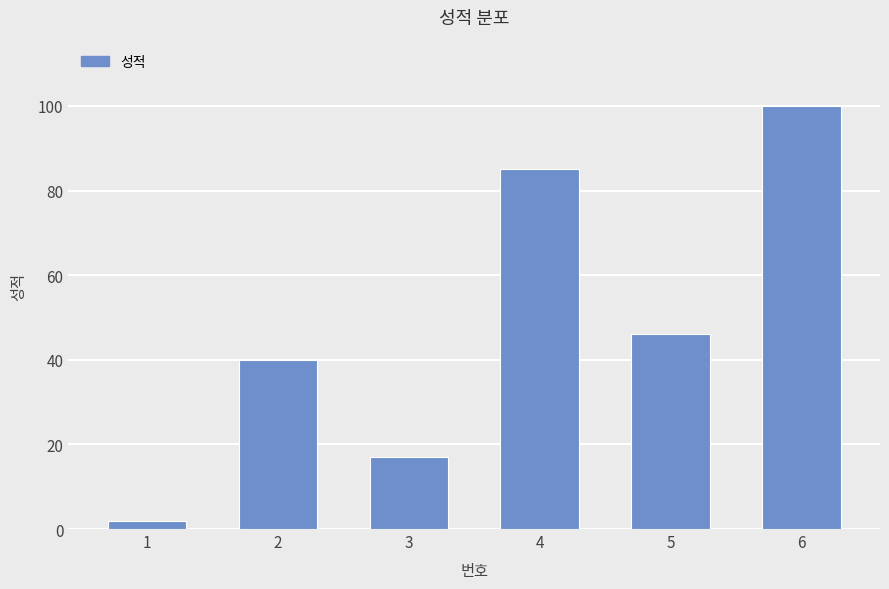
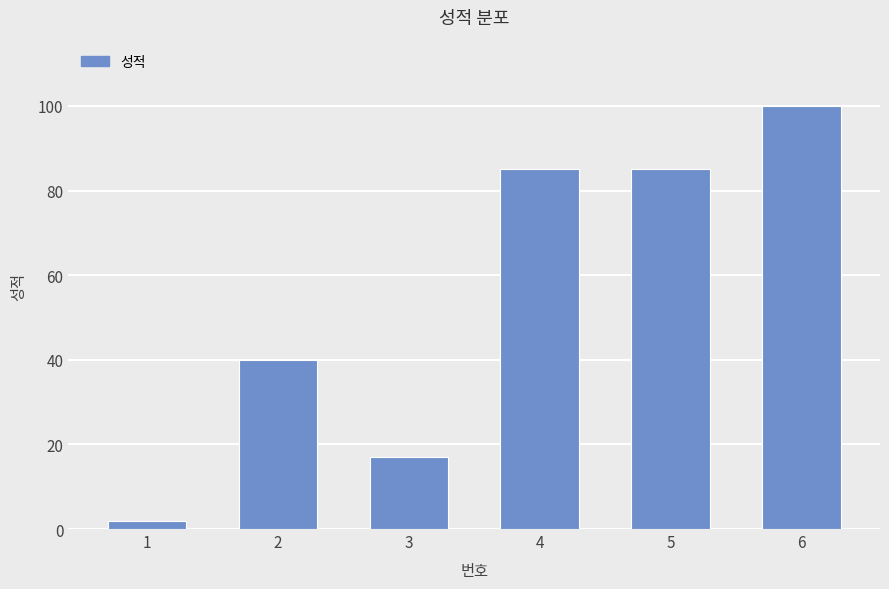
  {
    "1": 2,
    "2": 40,
    "3": 17,
    "4": 85,
-   "5": 46,
+   "5": 85,
    "6": 100
  }
